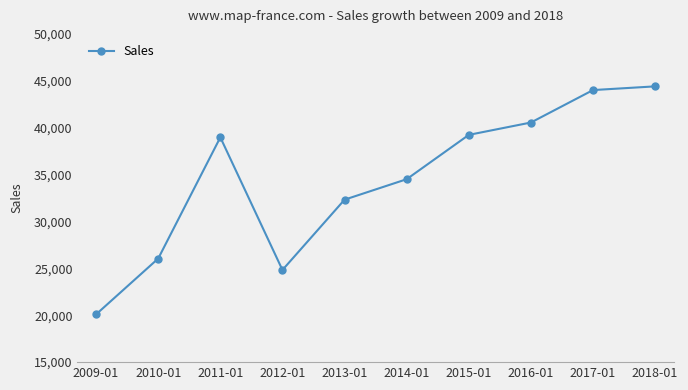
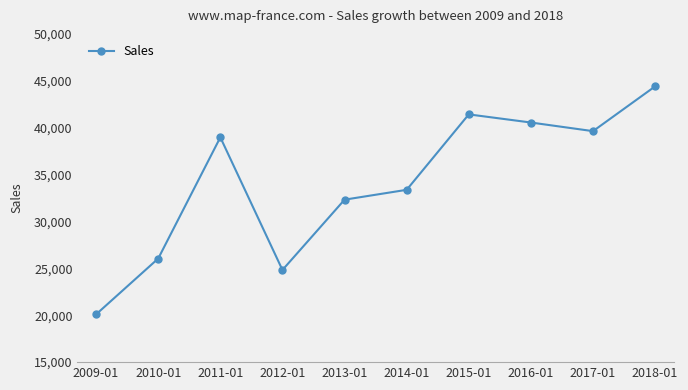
  {
    "2009-01": "20,000",
    "2010-01": "26,000",
    "2011-01": "39,000",
    "2012-01": "25,000",
    "2013-01": "32,000",
-   "2014-01": "35,000",
-   "2015-01": "39,000",
+   "2014-01": "33,000",
+   "2015-01": "41,000",
    "2016-01": "41,000",
-   "2017-01": "44,000",
+   "2017-01": "40,000",
    "2018-01": "44,000"
  }
